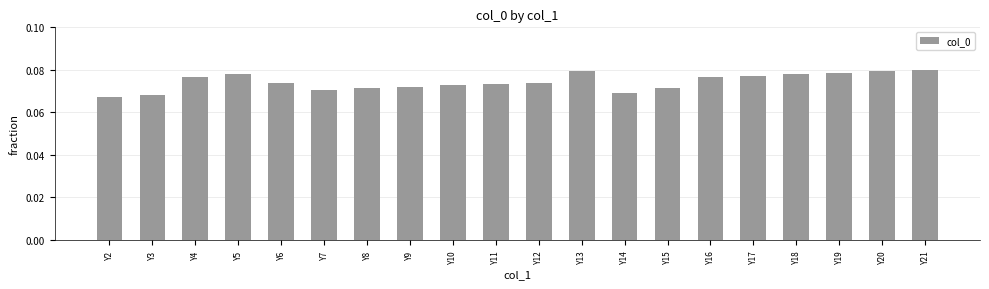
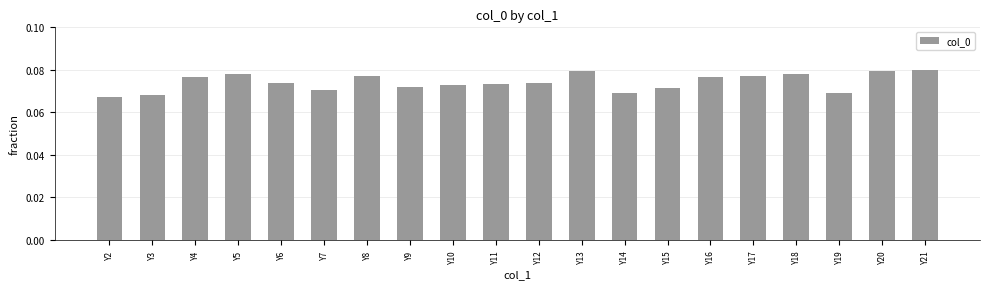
  {
    "Y2": 0.067,
    "Y3": 0.068,
    "Y4": 0.077,
    "Y5": 0.078,
    "Y6": 0.074,
    "Y7": 0.071,
-   "Y8": 0.071,
+   "Y8": 0.077,
    "Y9": 0.072,
    "Y10": 0.073,
    "Y11": 0.073,
    "Y12": 0.074,
    "Y13": 0.079,
    "Y14": 0.069,
    "Y15": 0.071,
    "Y16": 0.077,
    "Y17": 0.077,
    "Y18": 0.078,
-   "Y19": 0.079,
+   "Y19": 0.069,
    "Y20": 0.079,
    "Y21": 0.080
  }
